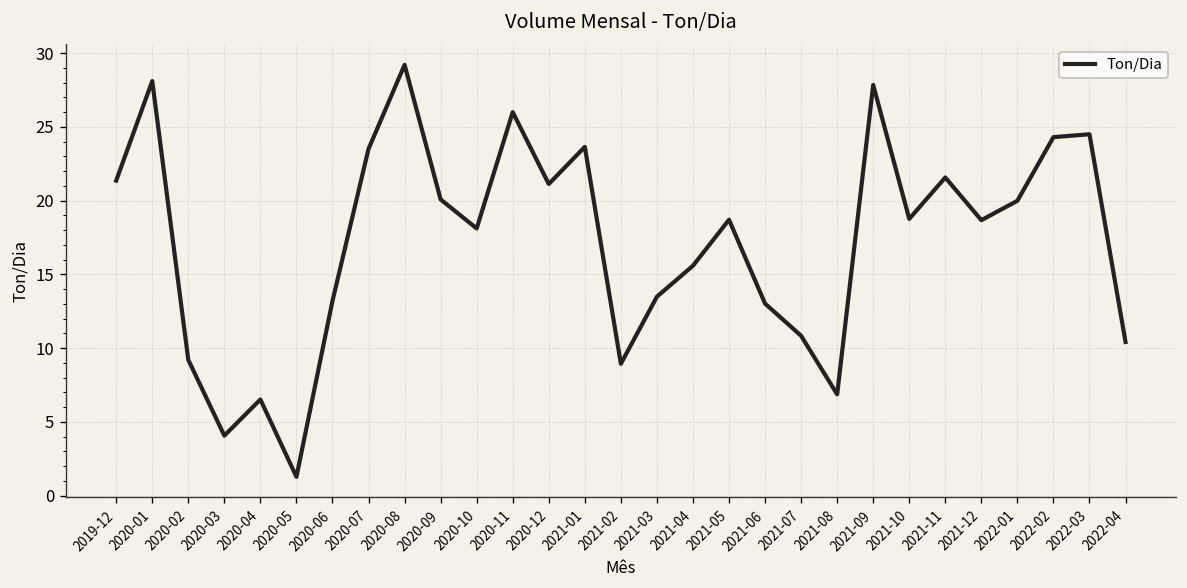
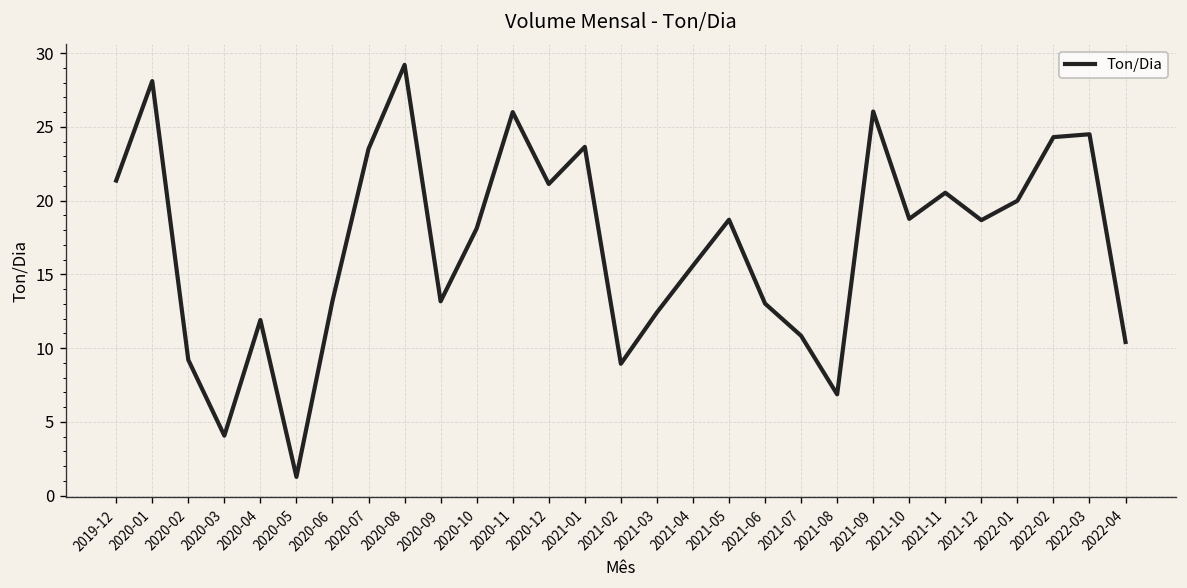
  {
    "2019-12": 21.4,
    "2020-01": 28.1,
    "2020-02": 9.2,
    "2020-03": 4.1,
-   "2020-04": 6.5,
+   "2020-04": 11.9,
    "2020-05": 1.3,
    "2020-06": 13.2,
    "2020-07": 23.5,
    "2020-08": 29.2,
-   "2020-09": 20.1,
+   "2020-09": 13.2,
    "2020-10": 18.1,
    "2020-11": 26.0,
    "2020-12": 21.1,
    "2021-01": 23.6,
    "2021-02": 8.9,
-   "2021-03": 13.5,
+   "2021-03": 12.4,
    "2021-04": 15.6,
    "2021-05": 18.7,
    "2021-06": 13.0,
    "2021-07": 10.8,
    "2021-08": 6.9,
-   "2021-09": 27.8,
+   "2021-09": 26.0,
    "2021-10": 18.8,
-   "2021-11": 21.6,
+   "2021-11": 20.5,
    "2021-12": 18.7,
    "2022-01": 20.0,
    "2022-02": 24.3,
    "2022-03": 24.5,
    "2022-04": 10.4
  }
